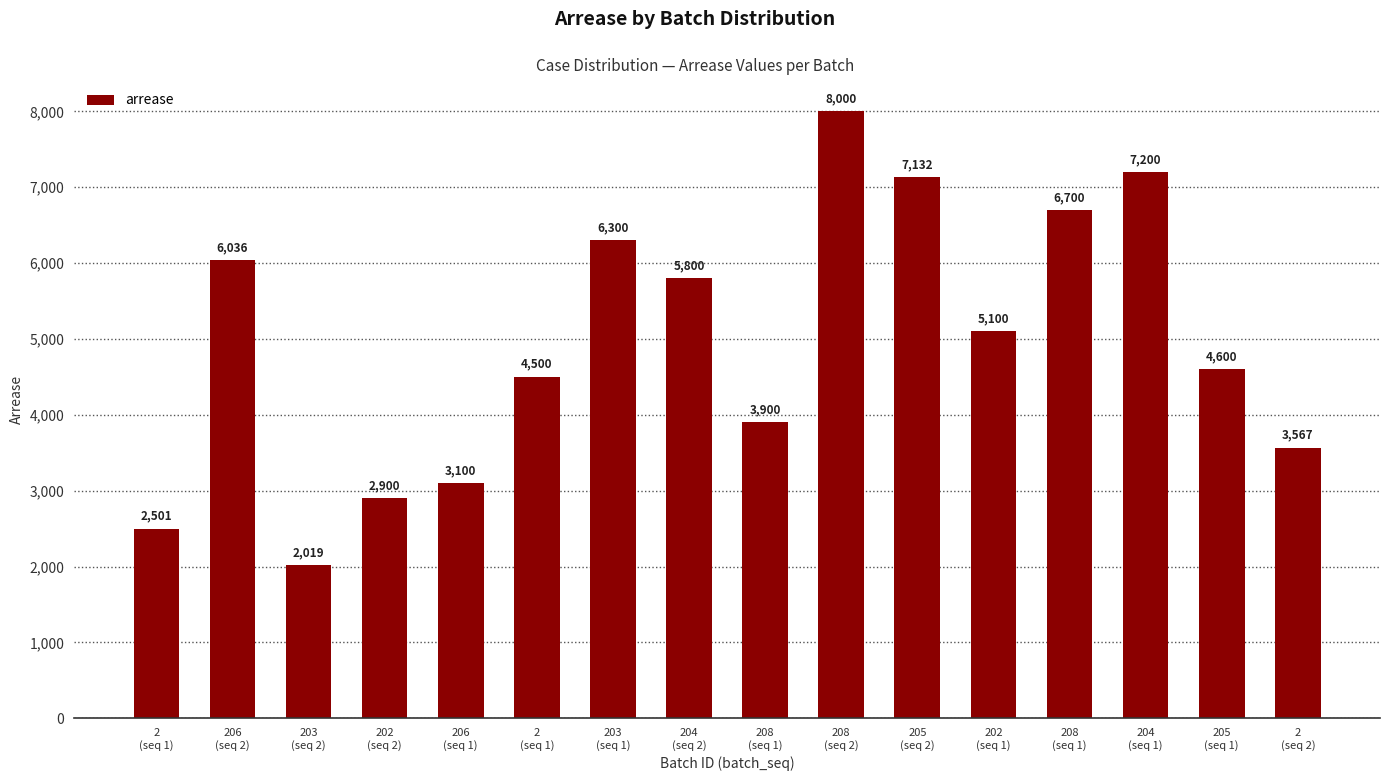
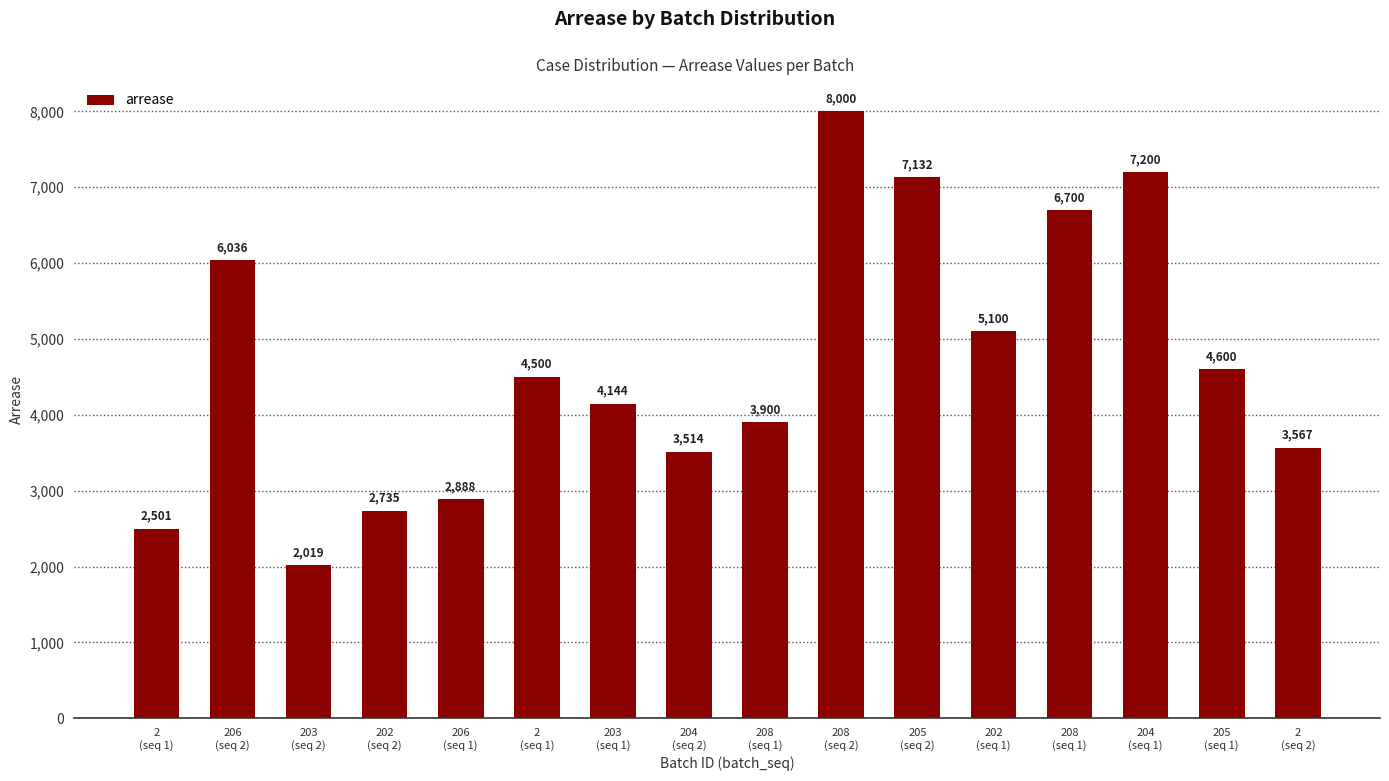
  {
    "206 (seq 2)": "6,036",
    "203 (seq 2)": "2,019",
-   "202 (seq 2)": "2,900",
-   "206 (seq 1)": "3,100",
-   "203 (seq 1)": "6,300",
-   "204 (seq 2)": "5,800",
+   "202 (seq 2)": "2,735",
+   "206 (seq 1)": "2,888",
+   "203 (seq 1)": "4,144",
+   "204 (seq 2)": "3,514",
    "208 (seq 2)": "8,000",
    "205 (seq 2)": "7,132",
    "202 (seq 1)": "5,100",
    "204 (seq 1)": "7,200",
    "205 (seq 1)": "4,600",
    "2 (seq 2)": "3,567"
  }
